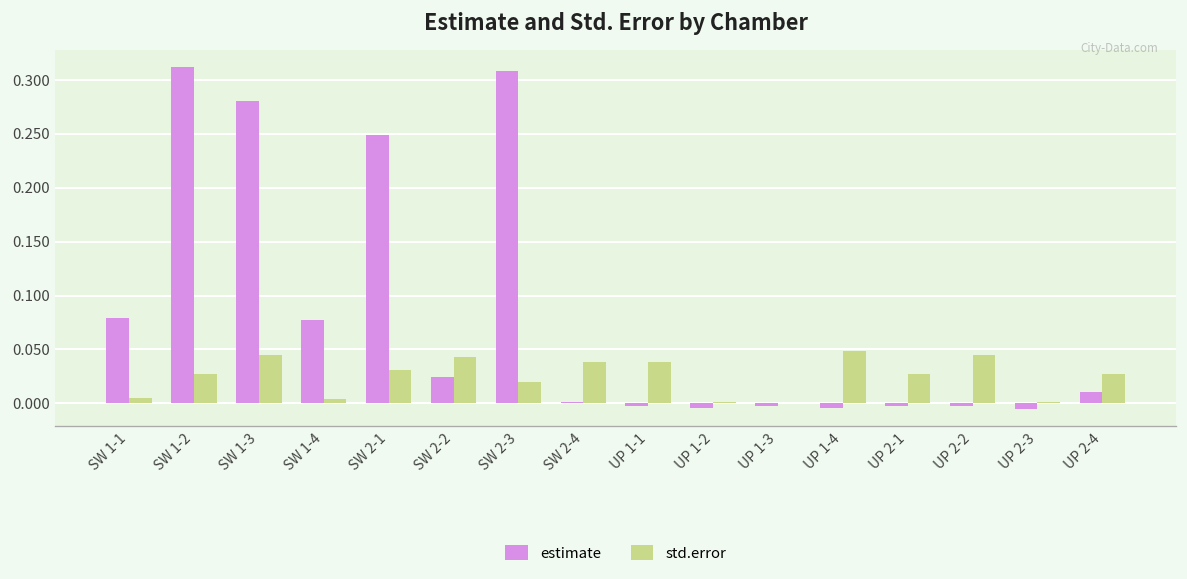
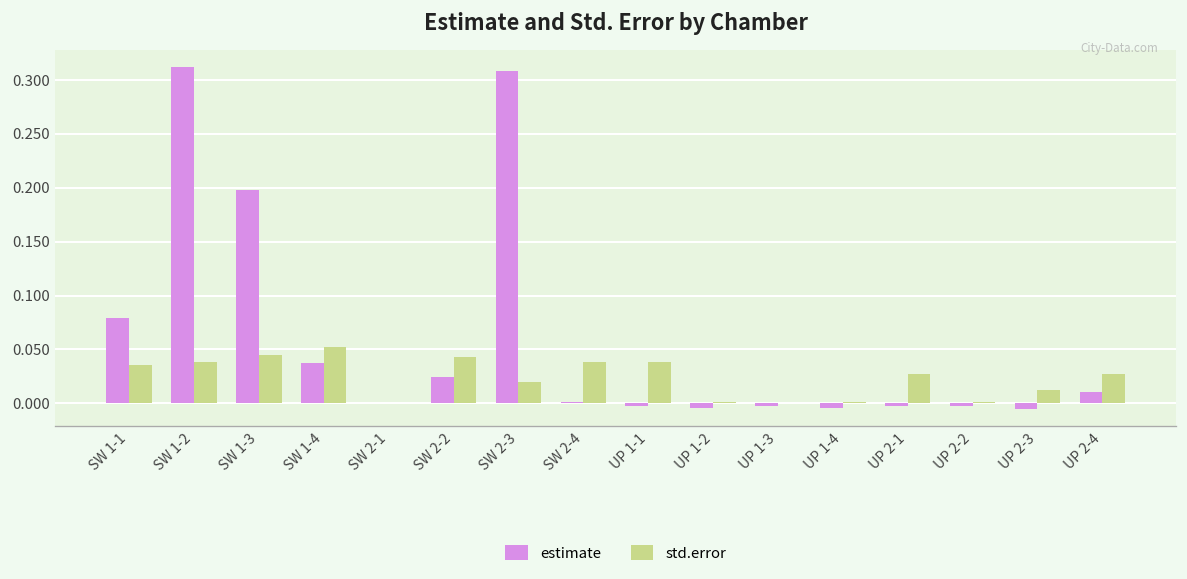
  {
    "estimate": {
      "SW 1-1": 0.08,
      "SW 1-2": 0.31,
-     "SW 1-3": 0.28,
-     "SW 1-4": 0.08,
-     "SW 2-1": 0.25,
+     "SW 1-3": 0.20,
+     "SW 1-4": 0.04,
+     "SW 2-1": 0.00,
      "SW 2-2": 0.02,
      "SW 2-3": 0.31,
      "UP 1-1": 0.00,
      "UP 1-2": 0.00,
      "UP 1-4": 0.00,
      "UP 2-3": -0.01,
      "UP 2-4": 0.01
    },
    "std.error": {
-     "SW 1-1": 0.01,
-     "SW 1-2": 0.03,
+     "SW 1-1": 0.04,
+     "SW 1-2": 0.04,
      "SW 1-3": 0.04,
-     "SW 1-4": 0.00,
-     "SW 2-1": 0.03,
+     "SW 1-4": 0.05,
+     "SW 2-1": 0.00,
      "SW 2-2": 0.04,
      "SW 2-3": 0.02,
      "SW 2-4": 0.04,
      "UP 1-1": 0.04,
-     "UP 1-4": 0.05,
+     "UP 1-4": 0.00,
      "UP 2-1": 0.03,
-     "UP 2-2": 0.04,
-     "UP 2-3": 0.00,
+     "UP 2-2": 0.00,
+     "UP 2-3": 0.01,
      "UP 2-4": 0.03
    }
  }
